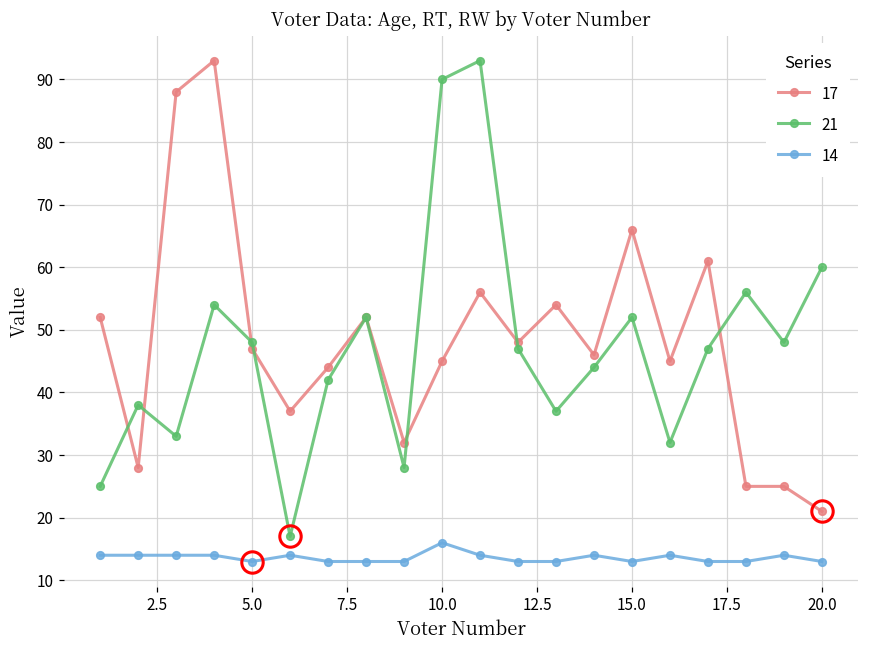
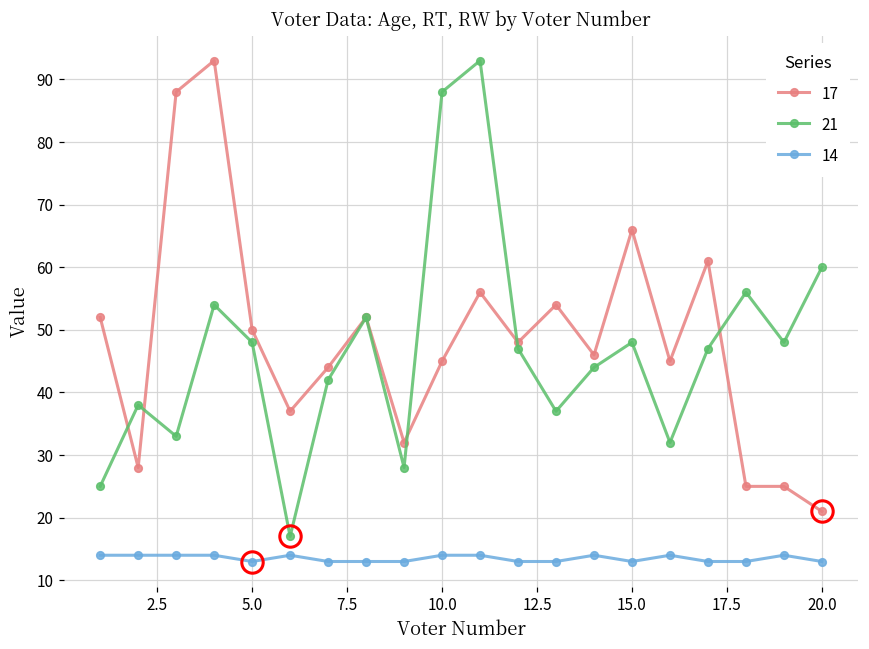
  {
    "17": {
-     "5.0": 47,
+     "5.0": 50,
      "10.0": 45,
      "15.0": 66
    },
    "21": {
      "5.0": 48,
-     "10.0": 90,
-     "15.0": 52,
+     "10.0": 88,
+     "15.0": 48,
      "20.0": 60
    },
    "14": {
-     "10.0": 16,
+     "10.0": 14,
      "15.0": 13,
      "20.0": 13
    }
  }
